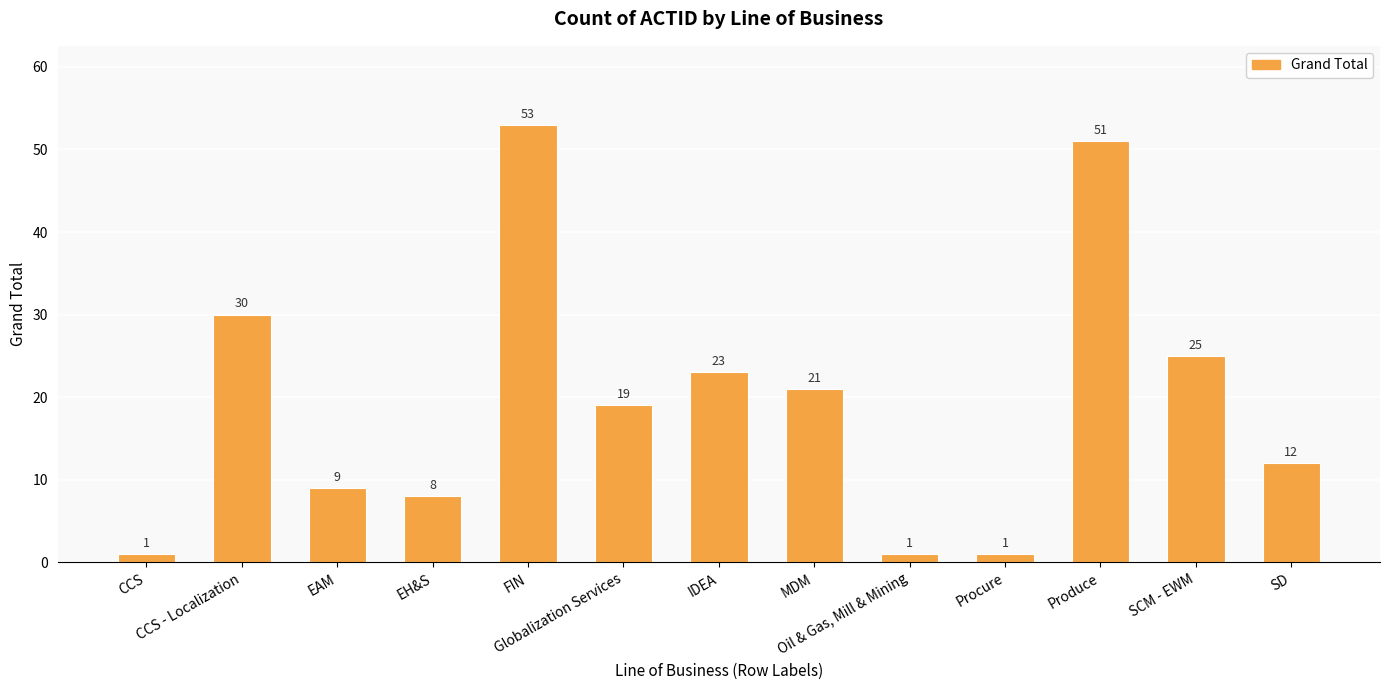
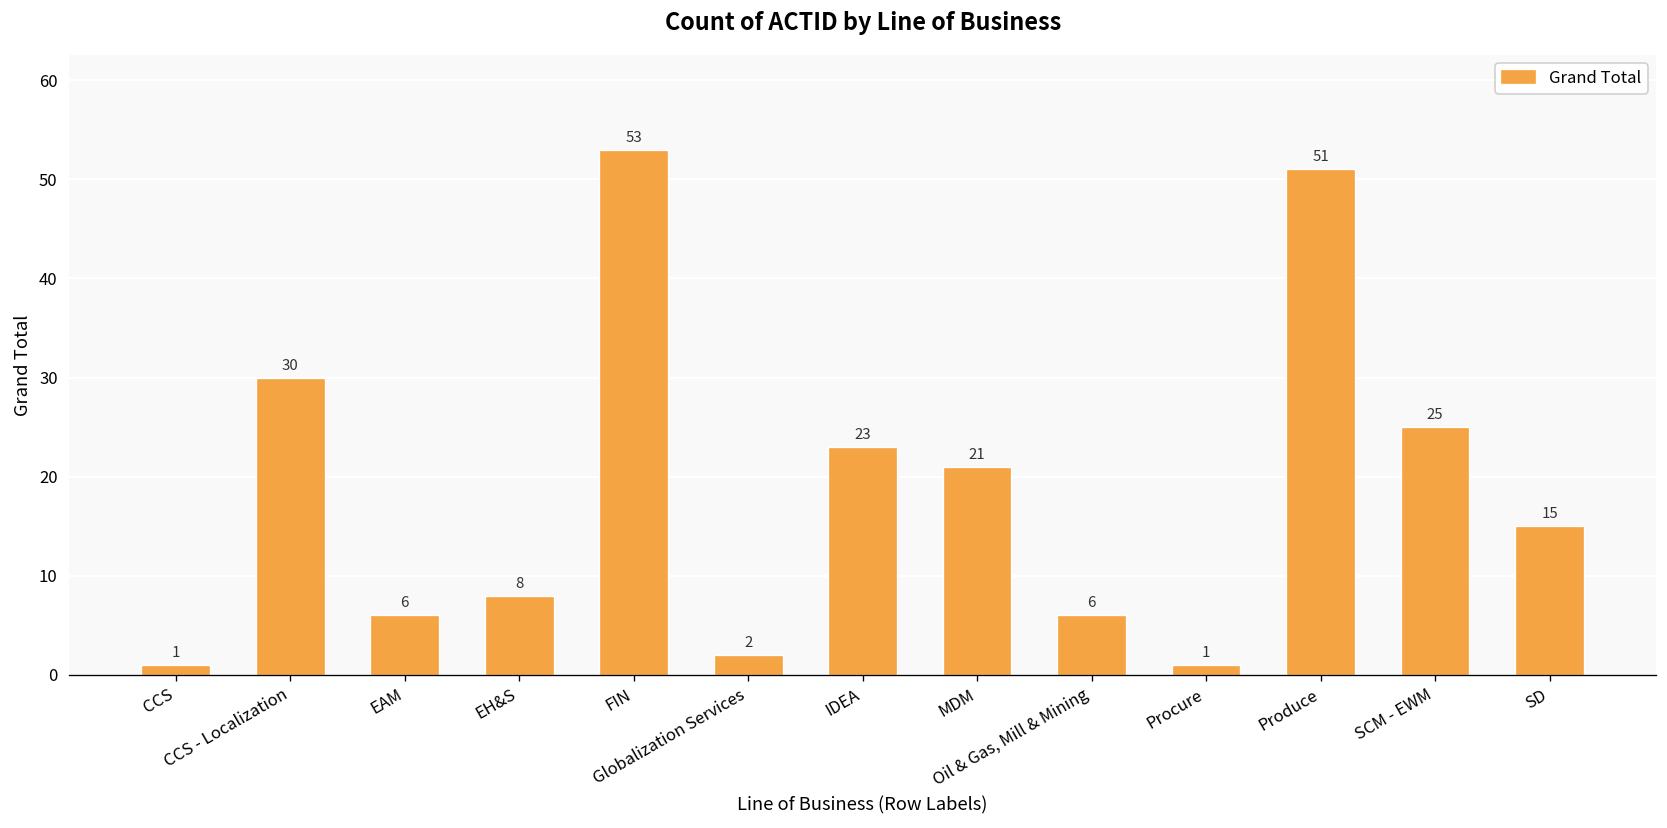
  {
    "CCS": 1,
    "CCS - Localization": 30,
-   "EAM": 9,
+   "EAM": 6,
    "EH&S": 8,
    "FIN": 53,
-   "Globalization Services": 19,
+   "Globalization Services": 2,
    "IDEA": 23,
    "MDM": 21,
-   "Oil & Gas, Mill & Mining": 1,
+   "Oil & Gas, Mill & Mining": 6,
    "Procure": 1,
    "Produce": 51,
    "SCM - EWM": 25,
-   "SD": 12
+   "SD": 15
  }
